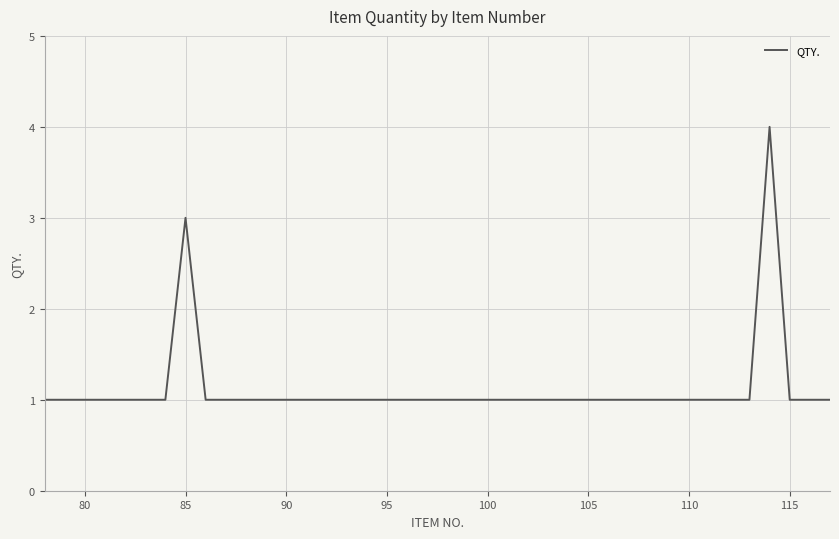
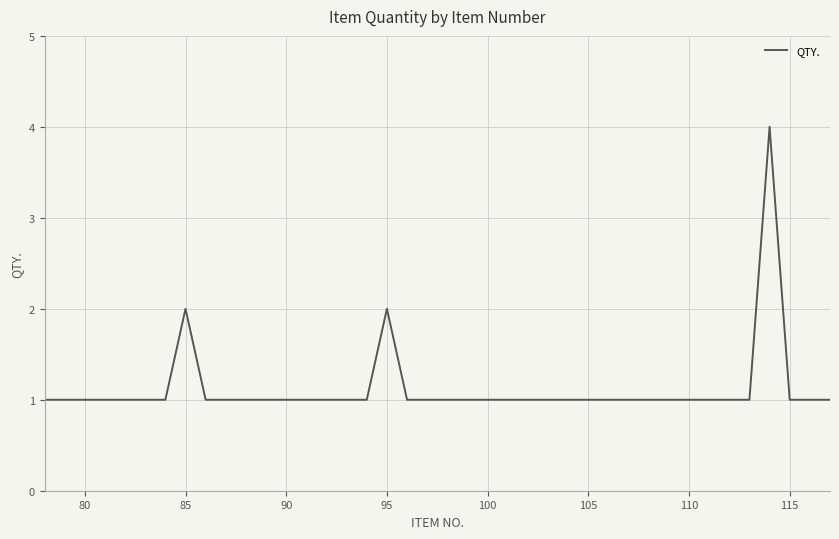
  {
    "80": 1,
-   "85": 3,
+   "85": 2,
    "90": 1,
-   "95": 1,
+   "95": 2,
    "100": 1,
    "105": 1,
    "110": 1,
    "115": 1
  }
